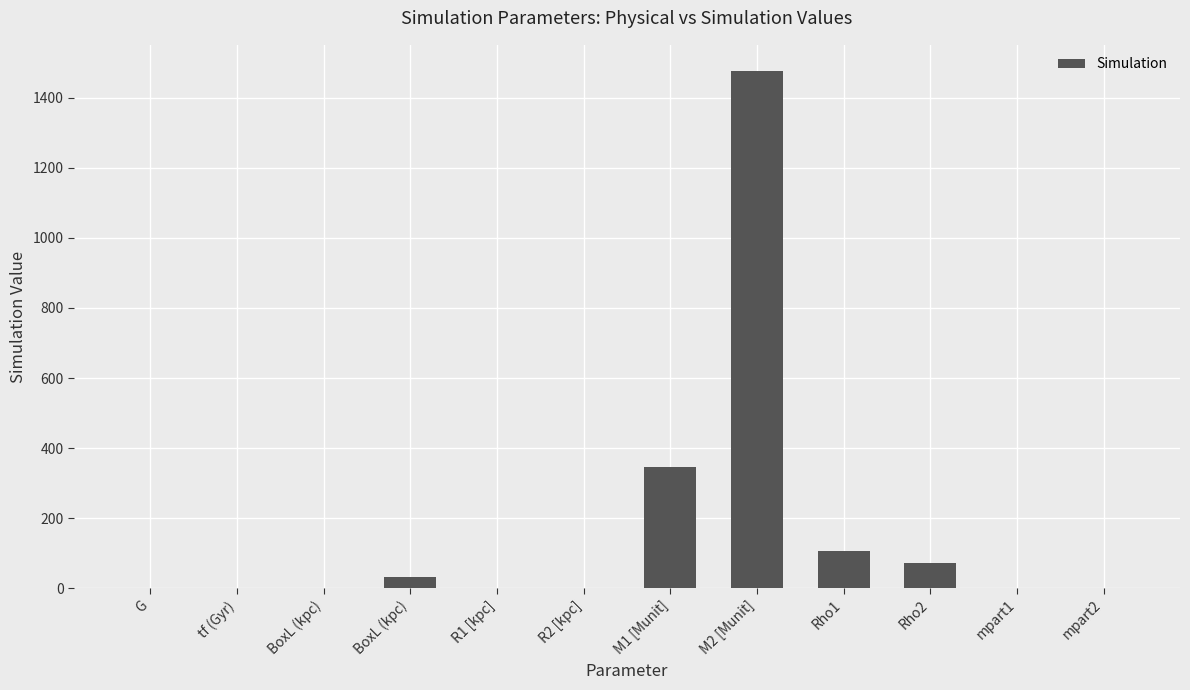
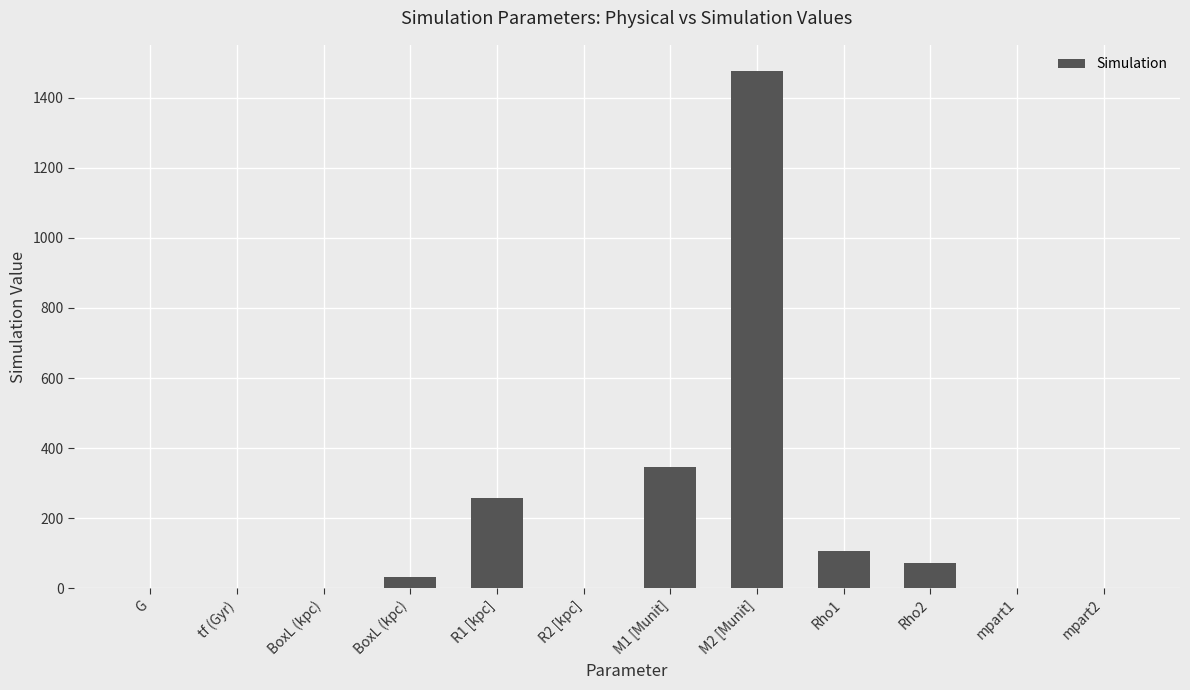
  {
-   "R1 [kpc]": 0,
+   "R1 [kpc]": 260,
    "M1 [Munit]": 350,
    "M2 [Munit]": 1480,
    "Rho1": 110,
    "Rho2": 70
  }
